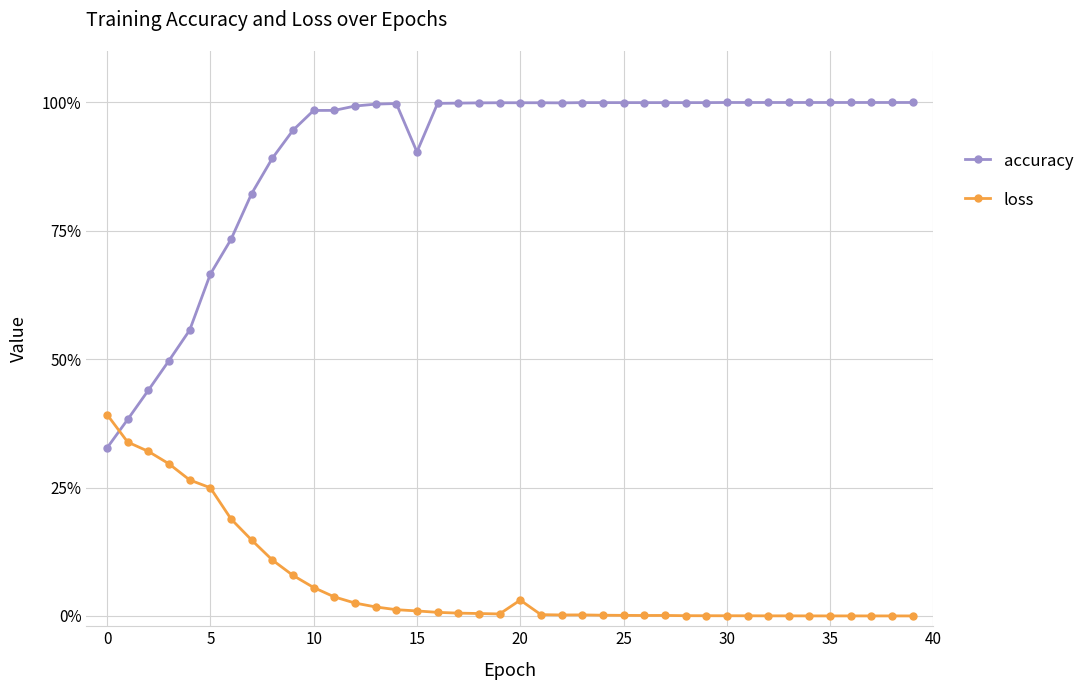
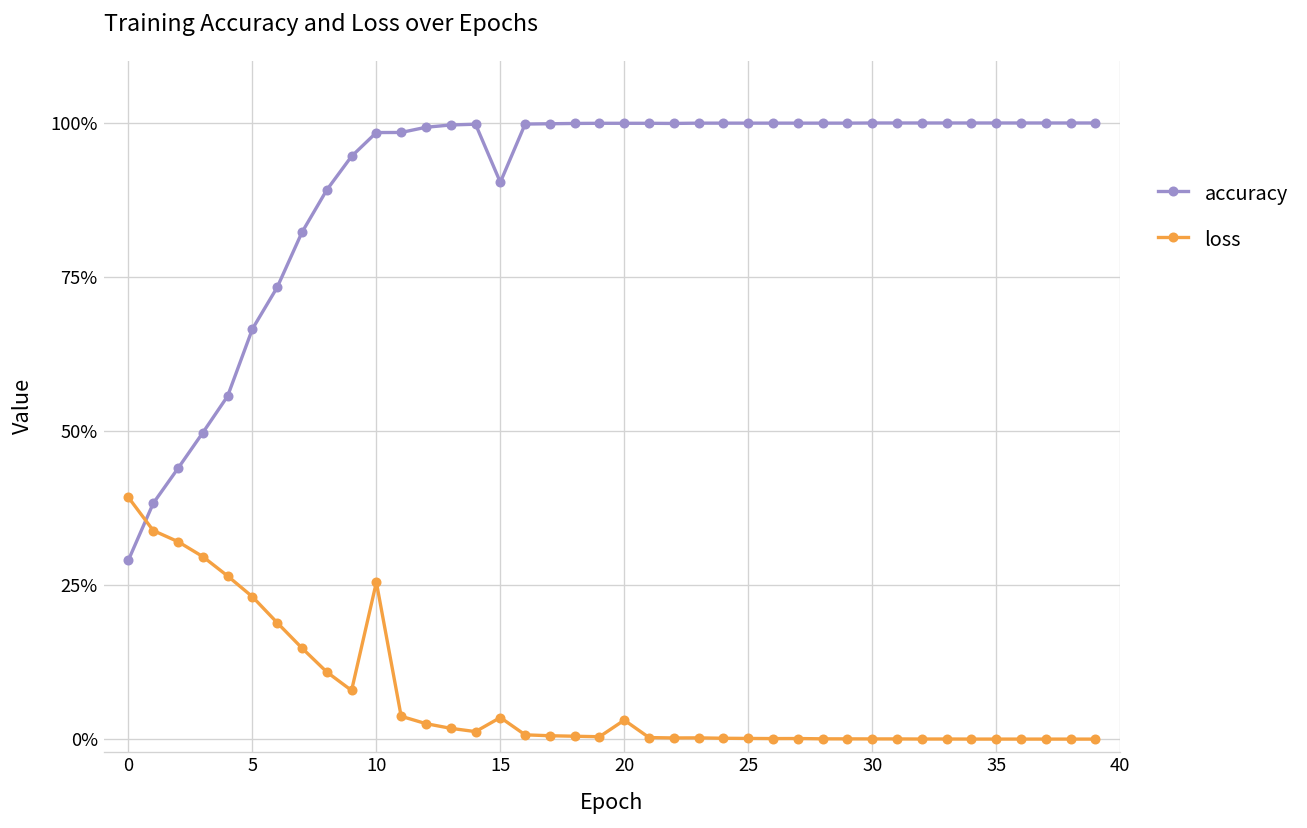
  {
    "accuracy": {
-     "0": "33%",
+     "0": "29%",
      "5": "67%",
      "10": "98%",
      "15": "90%",
      "20": "100%",
      "25": "100%",
      "30": "100%",
      "35": "100%"
    },
    "loss": {
      "0": "39%",
-     "5": "25%",
-     "10": "6%",
-     "15": "1%",
+     "5": "23%",
+     "10": "25%",
+     "15": "4%",
      "20": "3%",
      "25": "0%",
      "30": "0%",
      "35": "0%"
    }
  }
